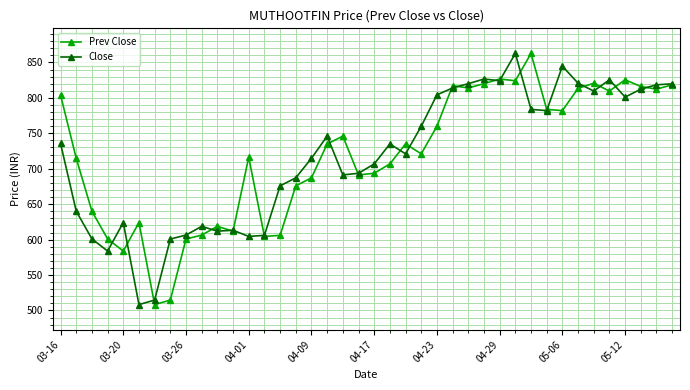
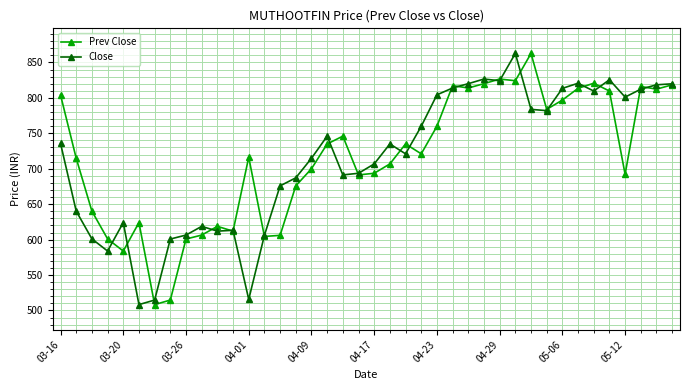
  {
    "Prev Close": {
      "03-16": 800,
      "03-20": 580,
      "03-26": 600,
      "04-01": 720,
-     "04-09": 690,
+     "04-09": 700,
      "04-17": 690,
      "04-23": 760,
-     "05-06": 780,
-     "05-12": 830
+     "05-06": 800,
+     "05-12": 690
    },
    "Close": {
      "03-16": 740,
      "03-20": 620,
      "03-26": 610,
-     "04-01": 600,
+     "04-01": 520,
      "04-09": 710,
      "04-17": 710,
      "04-23": 800,
-     "05-06": 840,
+     "05-06": 810,
      "05-12": 800
    }
  }
